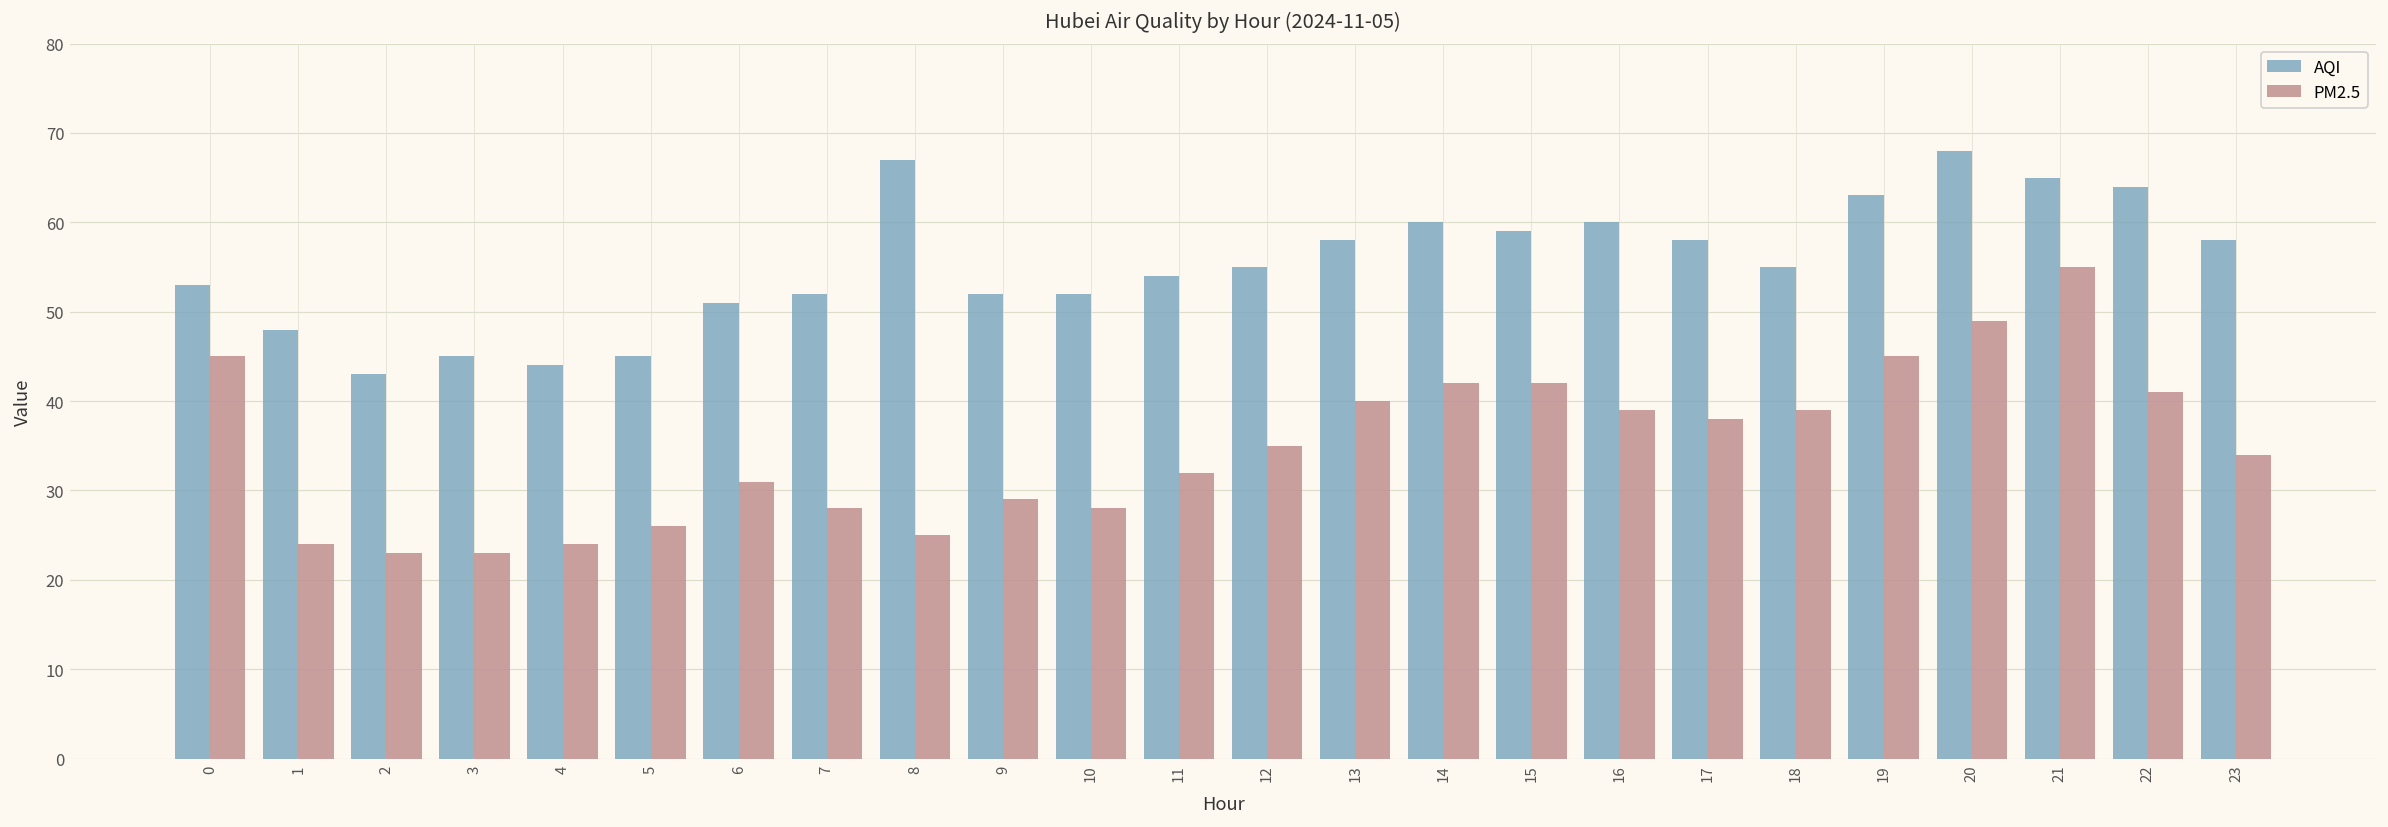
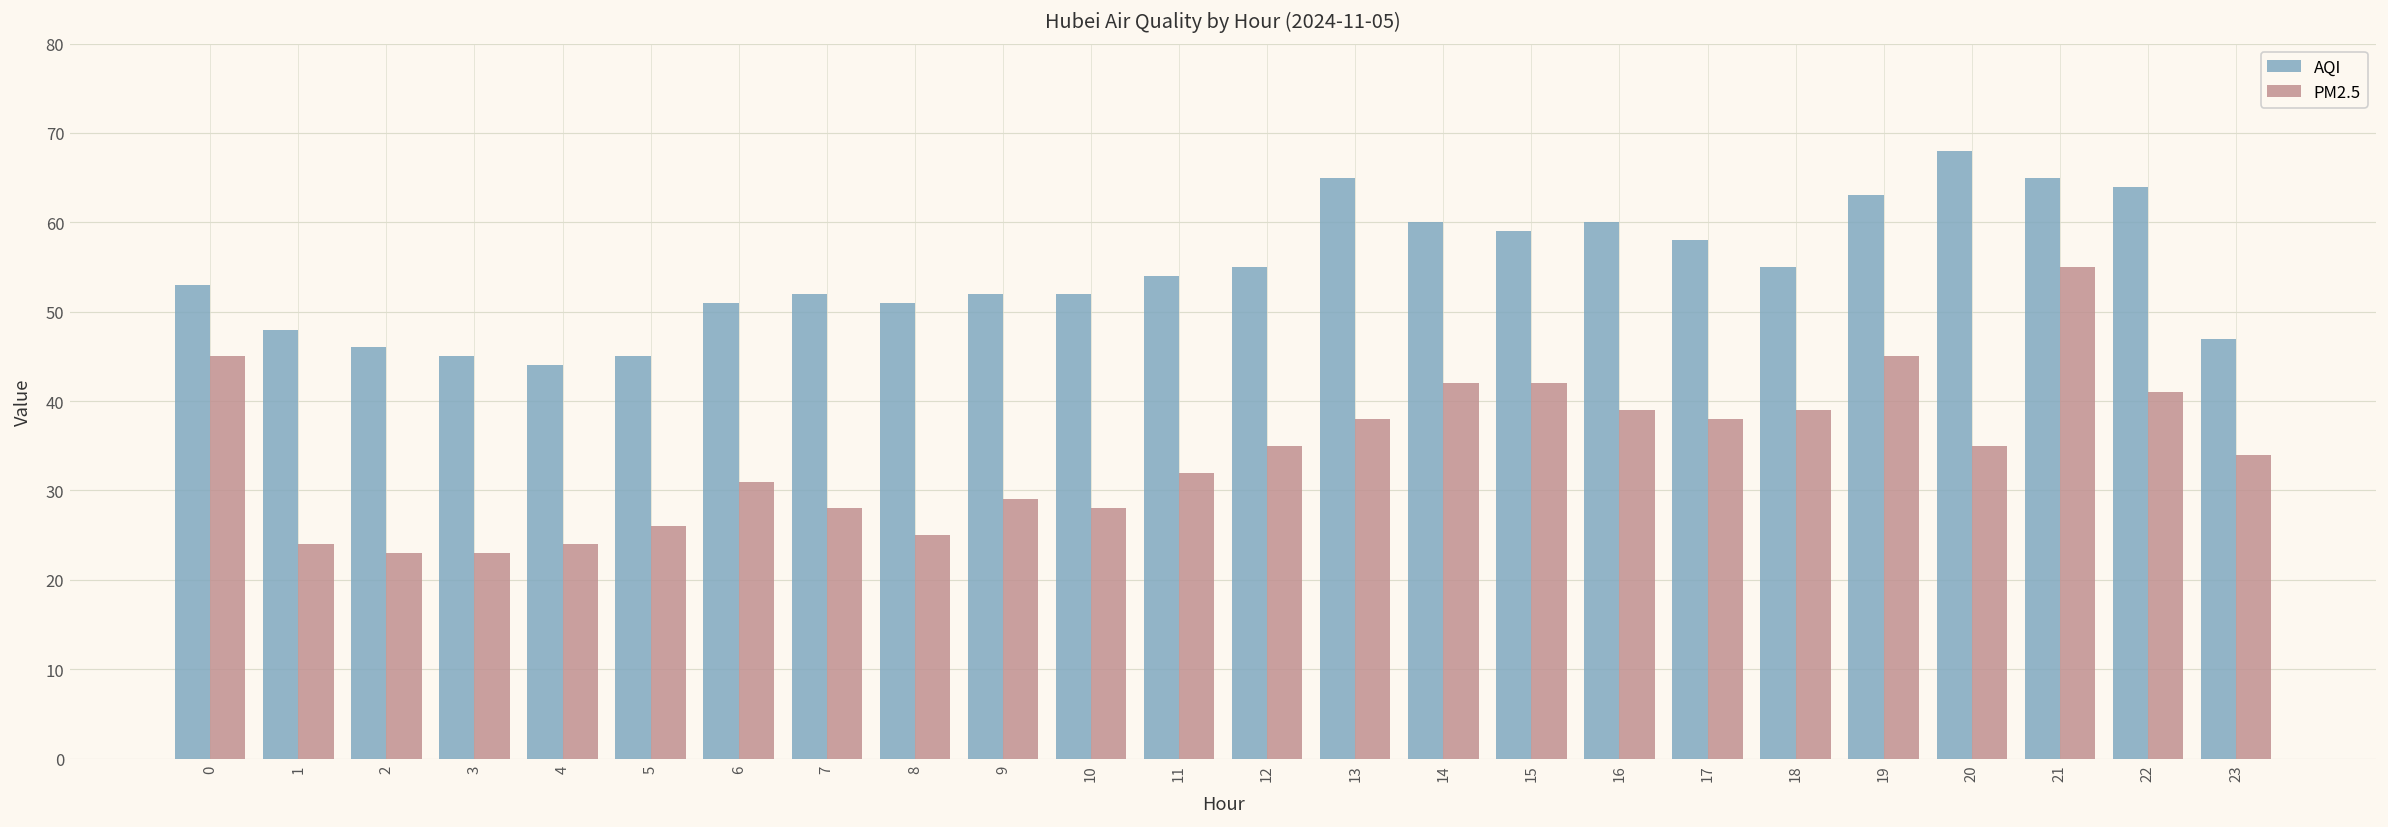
  {
    "AQI": {
      "0": 53,
      "1": 48,
-     "2": 43,
+     "2": 46,
      "3": 45,
      "4": 44,
      "5": 45,
      "6": 51,
      "7": 52,
-     "8": 67,
+     "8": 51,
      "9": 52,
      "10": 52,
      "11": 54,
      "12": 55,
-     "13": 58,
+     "13": 65,
      "14": 60,
      "15": 59,
      "16": 60,
      "17": 58,
      "18": 55,
      "19": 63,
      "20": 68,
      "21": 65,
      "22": 64,
-     "23": 58
+     "23": 47
    },
    "PM2.5": {
      "0": 45,
      "1": 24,
      "2": 23,
      "3": 23,
      "4": 24,
      "5": 26,
      "6": 31,
      "7": 28,
      "8": 25,
      "9": 29,
      "10": 28,
      "11": 32,
      "12": 35,
-     "13": 40,
+     "13": 38,
      "14": 42,
      "15": 42,
      "16": 39,
      "17": 38,
      "18": 39,
      "19": 45,
-     "20": 49,
+     "20": 35,
      "21": 55,
      "22": 41,
      "23": 34
    }
  }
